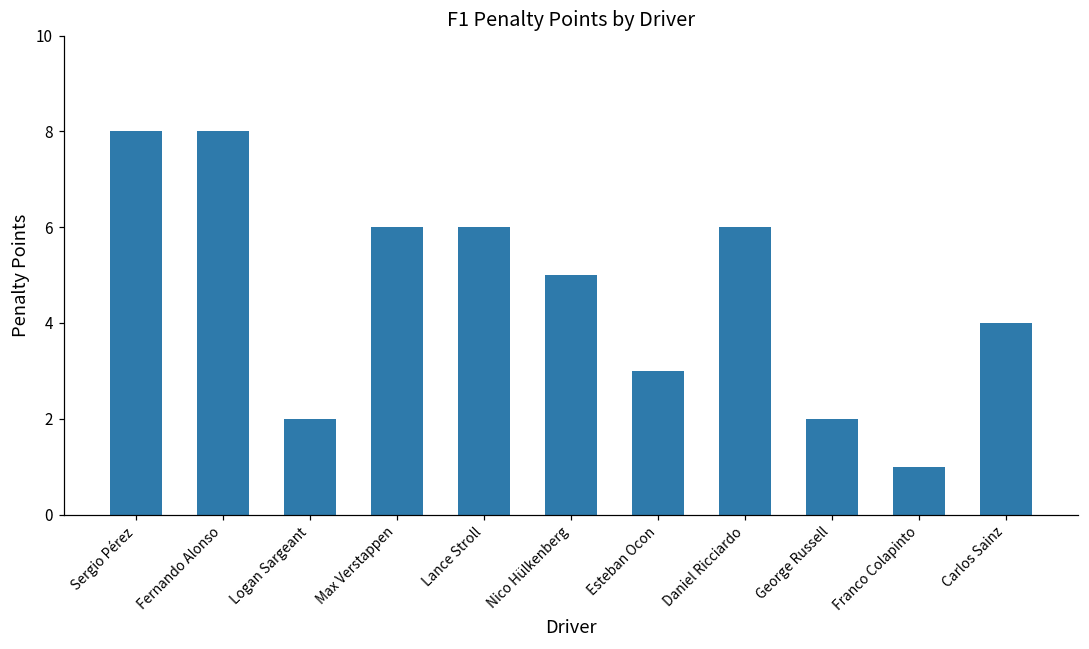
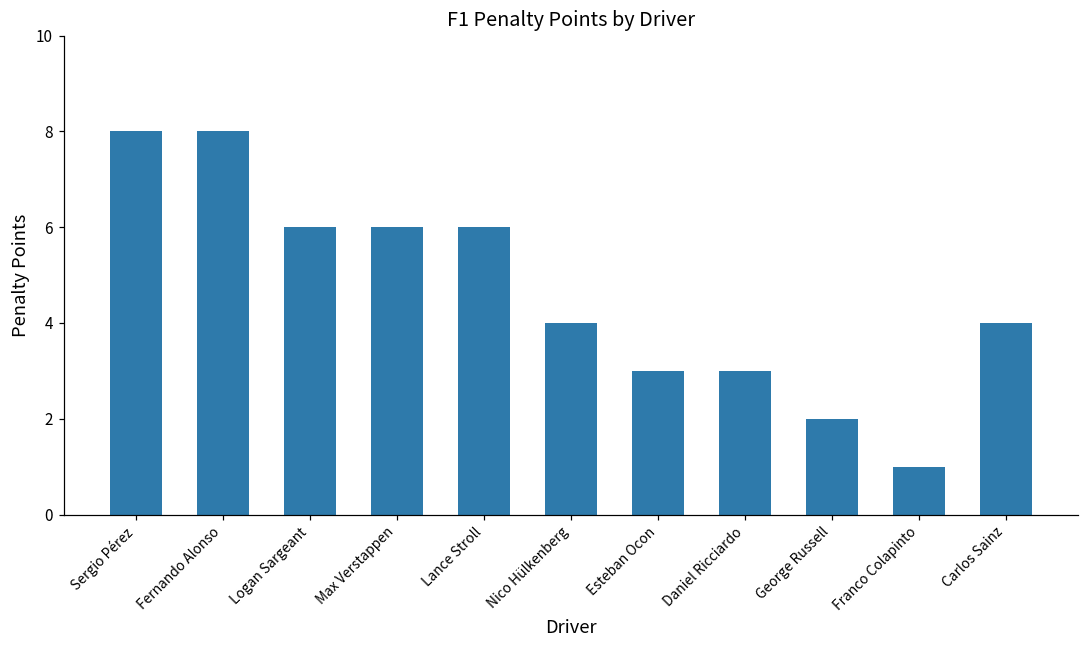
  {
    "Sergio Pérez": 8,
    "Fernando Alonso": 8,
-   "Logan Sargeant": 2,
+   "Logan Sargeant": 6,
    "Max Verstappen": 6,
    "Lance Stroll": 6,
-   "Nico Hülkenberg": 5,
+   "Nico Hülkenberg": 4,
    "Esteban Ocon": 3,
-   "Daniel Ricciardo": 6,
+   "Daniel Ricciardo": 3,
    "George Russell": 2,
    "Franco Colapinto": 1,
    "Carlos Sainz": 4
  }
